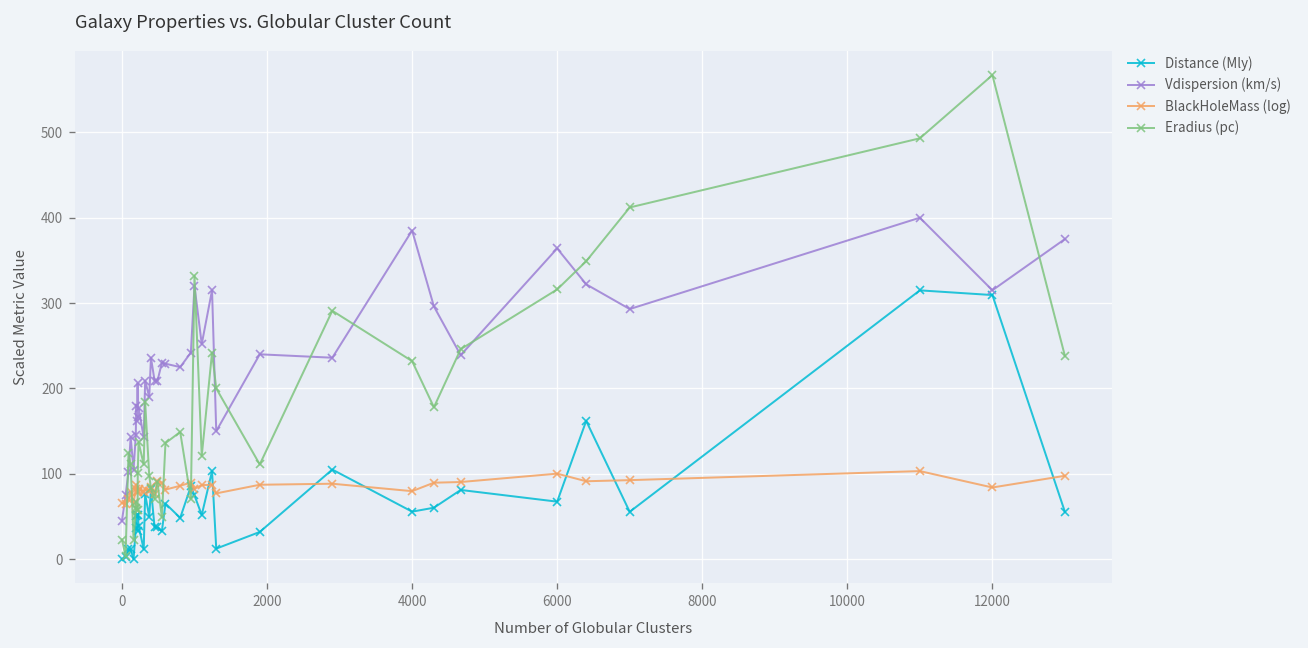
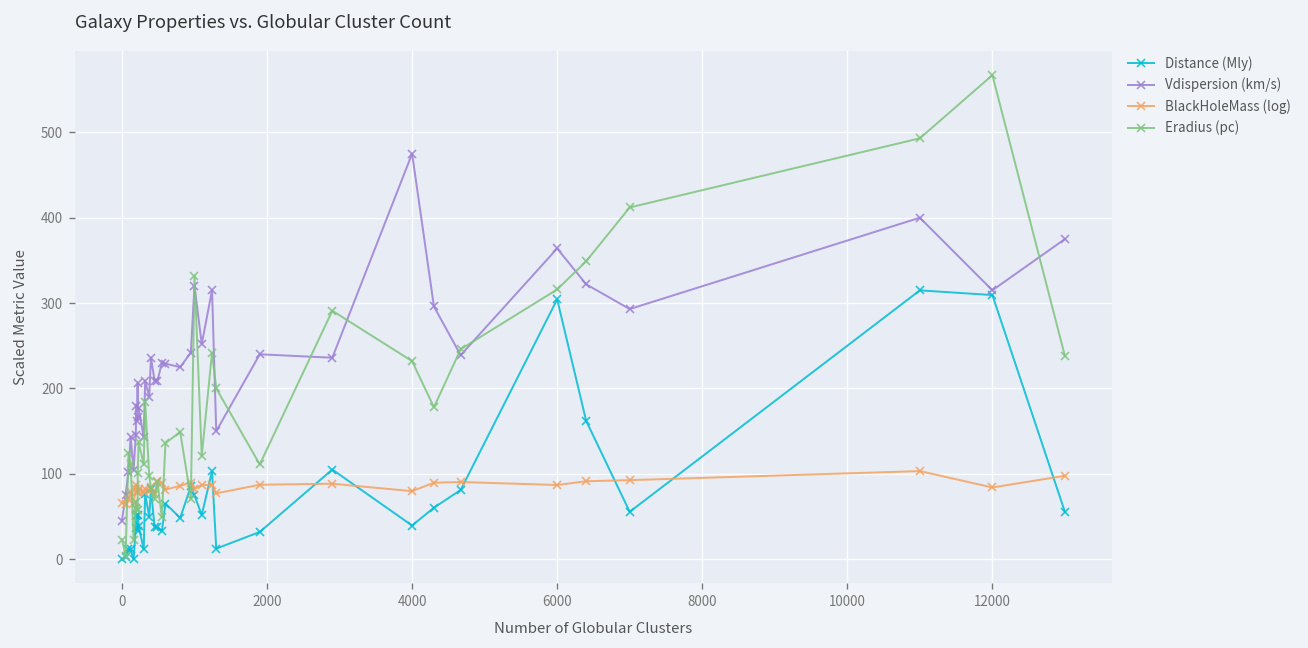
  {
    "Distance (Mly)": {
      "0": 0,
-     "4000": 60,
-     "6000": 70,
+     "4000": 40,
+     "6000": 300,
      "12000": 310
    },
    "Vdispersion (km/s)": {
      "0": 50,
-     "4000": 390,
+     "4000": 480,
      "6000": 360,
      "12000": 320
    },
    "BlackHoleMass (log)": {
      "0": 70,
      "4000": 80,
-     "6000": 100,
+     "6000": 90,
      "12000": 80
    },
    "Eradius (pc)": {
      "0": 20,
      "4000": 230,
      "6000": 320,
      "12000": 570
    }
  }
